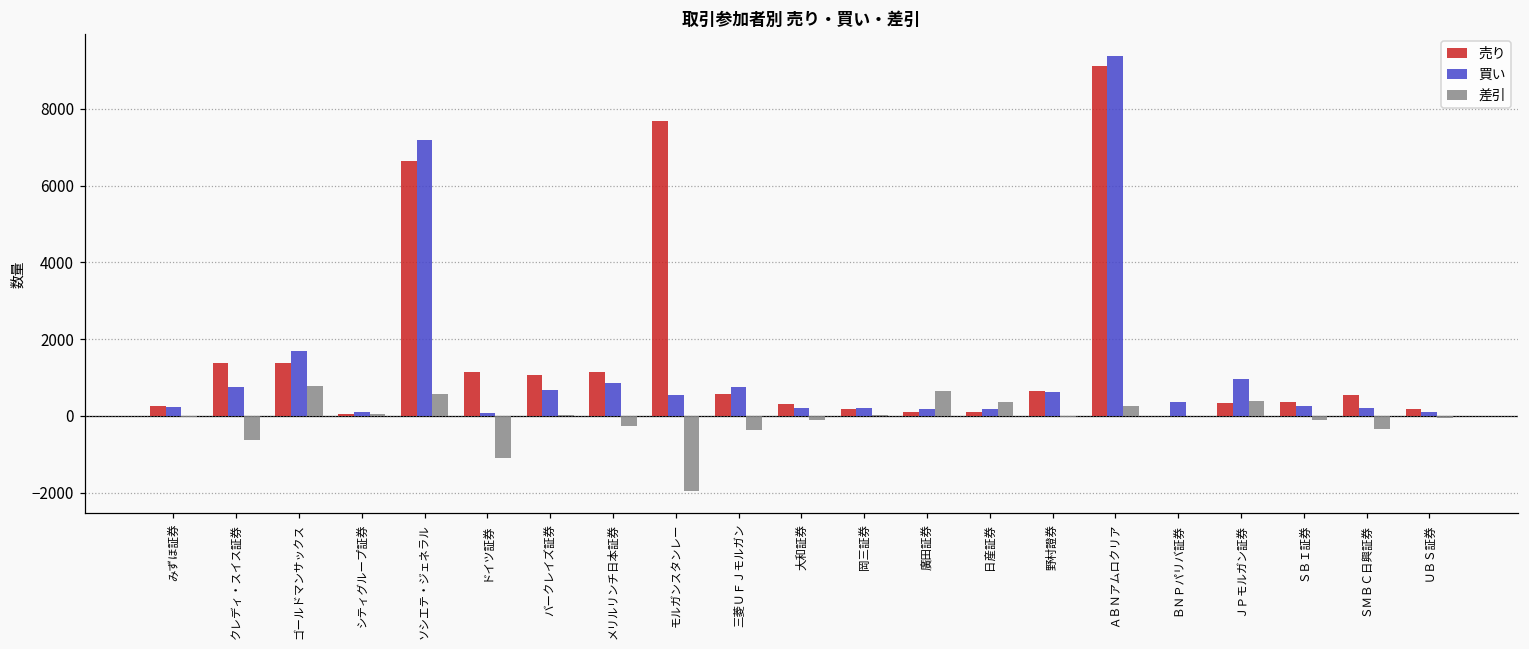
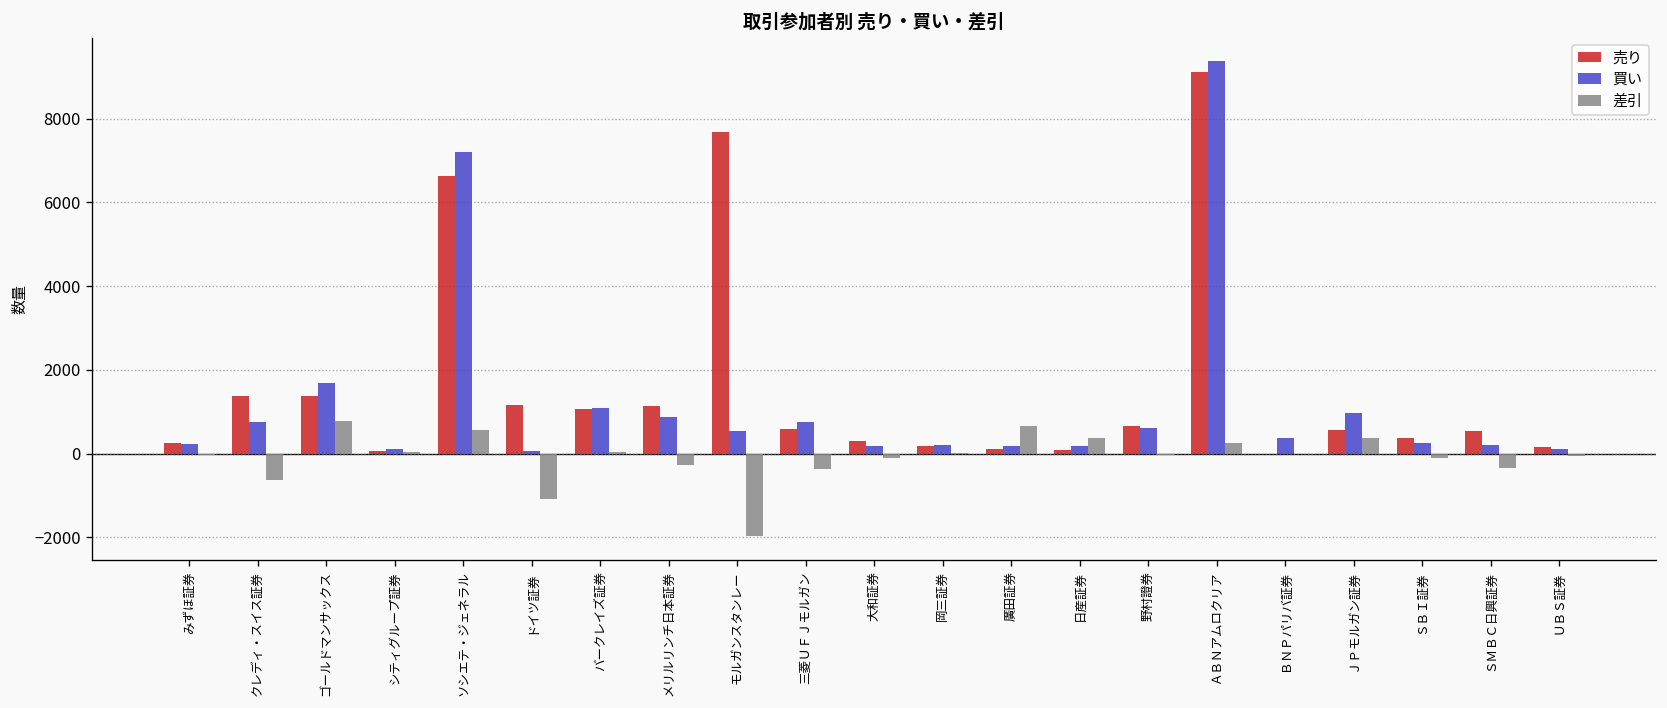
  {
    "売り": {
      "みずほ証券": 300,
      "クレディ・スイス証券": 1400,
      "ゴールドマンサックス": 1400,
      "ソシエテ・ジェネラル": 6600,
      "ドイツ証券": 1200,
      "バークレイズ証券": 1100,
      "メリルリンチ日本証券": 1100,
      "モルガンスタンレー": 7700,
      "三菱ＵＦＪモルガン": 600,
      "大和証券": 300,
      "岡三証券": 200,
      "廣田証券": 100,
      "日産証券": 100,
      "野村證券": 700,
      "ＡＢＮアムロクリア": 9100,
      "ＢＮＰパリバ証券": 0,
-     "ＪＰモルガン証券": 300,
+     "ＪＰモルガン証券": 600,
      "ＳＢＩ証券": 400,
      "ＳＭＢＣ日興証券": 500,
      "ＵＢＳ証券": 200
    },
    "買い": {
      "みずほ証券": 200,
      "クレディ・スイス証券": 800,
      "ゴールドマンサックス": 1700,
      "シティグループ証券": 100,
      "ソシエテ・ジェネラル": 7200,
-     "バークレイズ証券": 700,
+     "バークレイズ証券": 1100,
      "メリルリンチ日本証券": 900,
      "モルガンスタンレー": 500,
      "三菱ＵＦＪモルガン": 800,
      "大和証券": 200,
      "岡三証券": 200,
      "廣田証券": 200,
      "日産証券": 200,
      "野村證券": 600,
      "ＡＢＮアムロクリア": 9400,
      "ＢＮＰパリバ証券": 400,
      "ＪＰモルガン証券": 1000,
      "ＳＢＩ証券": 300,
      "ＳＭＢＣ日興証券": 200,
      "ＵＢＳ証券": 100
    },
    "差引": {
      "クレディ・スイス証券": -600,
      "ゴールドマンサックス": 800,
      "ソシエテ・ジェネラル": 600,
      "ドイツ証券": -1100,
      "メリルリンチ日本証券": -300,
      "モルガンスタンレー": -2000,
      "三菱ＵＦＪモルガン": -400,
      "大和証券": -100,
      "廣田証券": 700,
      "日産証券": 400,
      "ＡＢＮアムロクリア": 200,
      "ＢＮＰパリバ証券": 0,
      "ＪＰモルガン証券": 400,
      "ＳＢＩ証券": -100,
      "ＳＭＢＣ日興証券": -300
    }
  }
